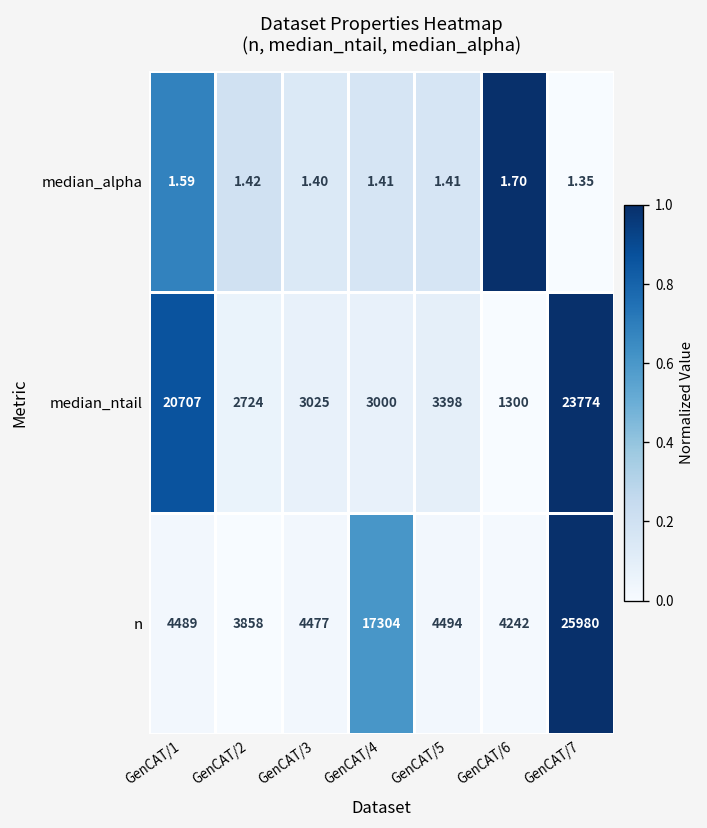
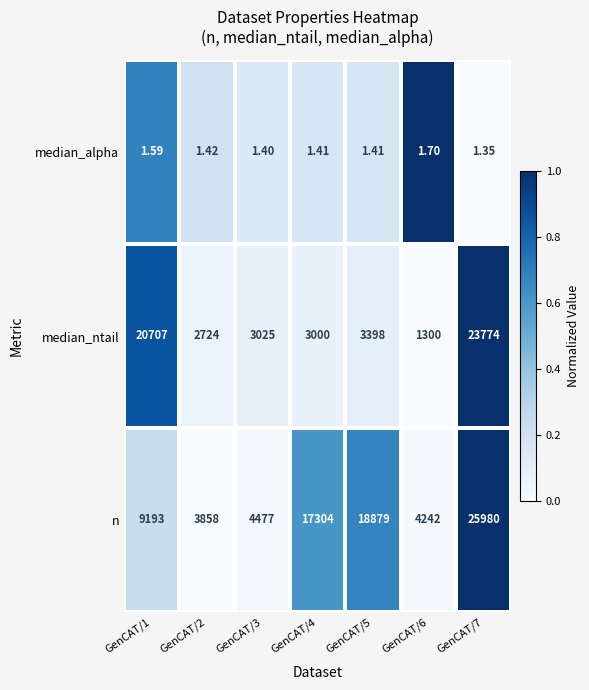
  {
    "median_alpha": {
      "GenCAT/1": 1.59,
      "GenCAT/2": 1.42,
      "GenCAT/3": 1.40,
      "GenCAT/4": 1.41,
      "GenCAT/5": 1.41,
      "GenCAT/6": 1.70,
      "GenCAT/7": 1.35
    },
    "median_ntail": {
      "GenCAT/1": 20707,
      "GenCAT/2": 2724,
      "GenCAT/3": 3025,
      "GenCAT/4": 3000,
      "GenCAT/5": 3398,
      "GenCAT/6": 1300,
      "GenCAT/7": 23774
    },
    "n": {
-     "GenCAT/1": 4489,
+     "GenCAT/1": 9193,
      "GenCAT/2": 3858,
      "GenCAT/3": 4477,
      "GenCAT/4": 17304,
-     "GenCAT/5": 4494,
+     "GenCAT/5": 18879,
      "GenCAT/6": 4242,
      "GenCAT/7": 25980
    }
  }
